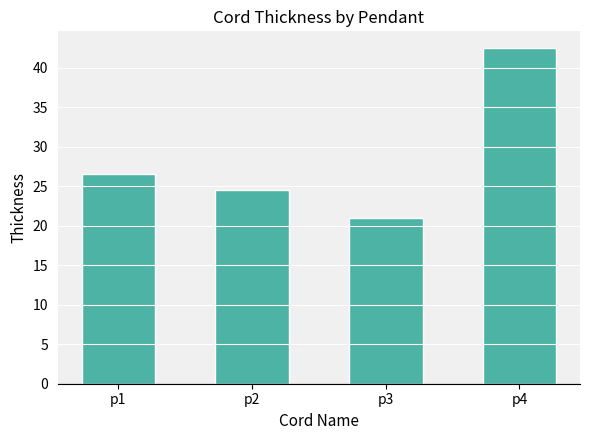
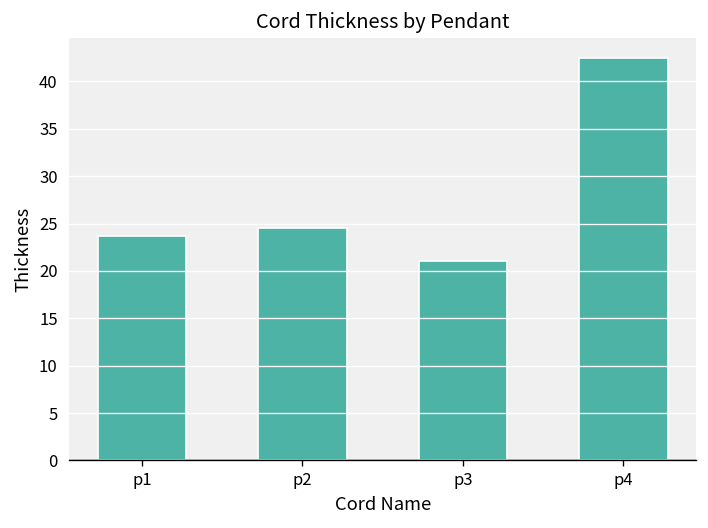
  {
-   "p1": 27,
+   "p1": 24,
    "p2": 25,
    "p3": 21,
    "p4": 43
  }
